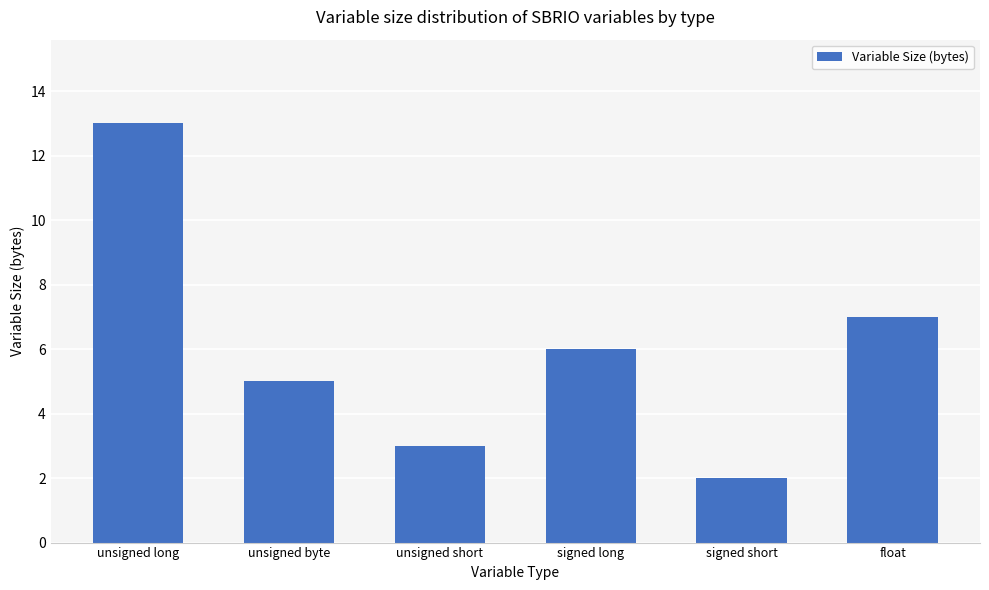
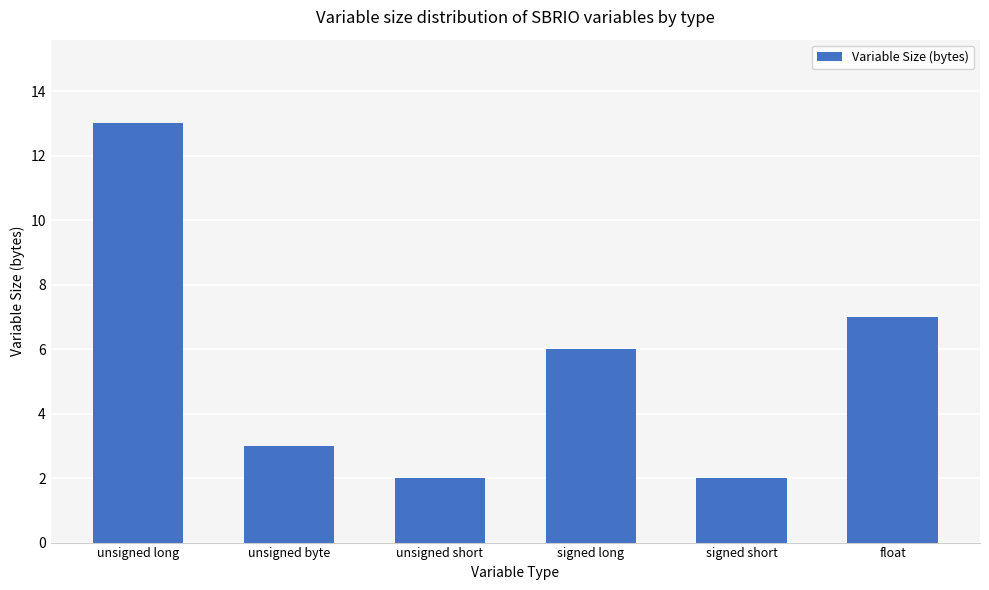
  {
    "unsigned long": 13,
-   "unsigned byte": 5,
-   "unsigned short": 3,
+   "unsigned byte": 3,
+   "unsigned short": 2,
    "signed long": 6,
    "signed short": 2,
    "float": 7
  }
